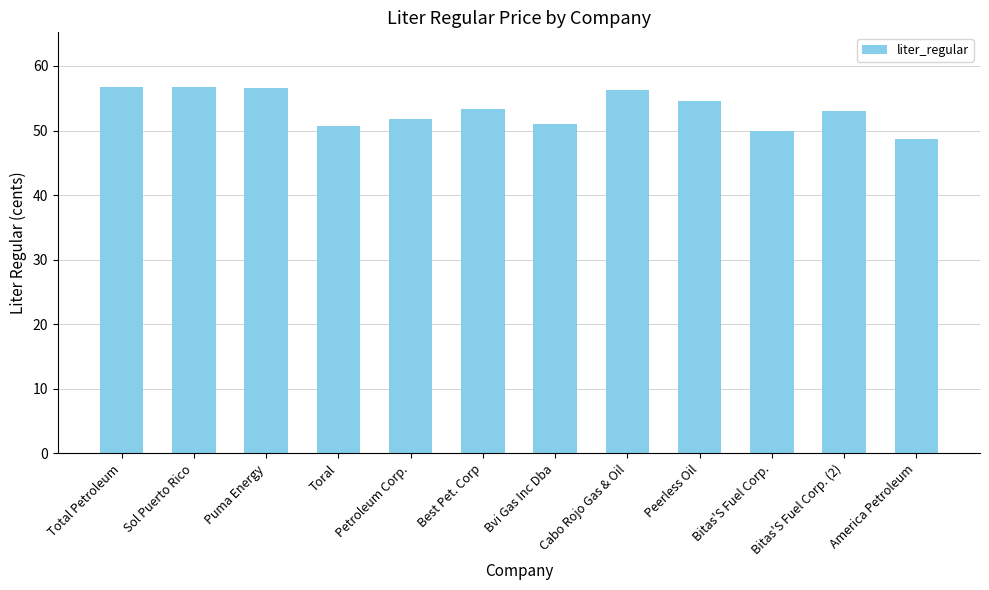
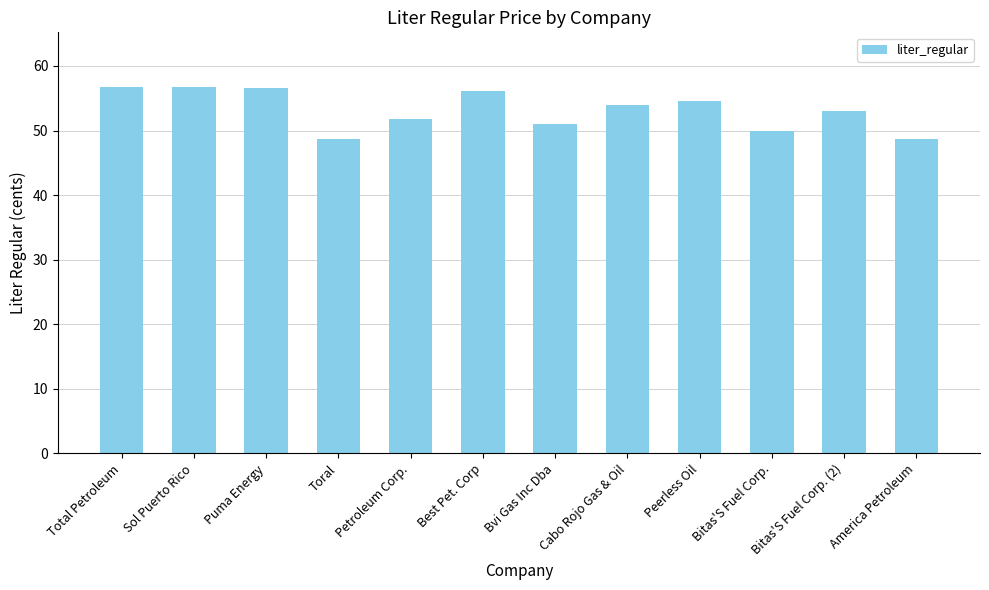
  {
    "Total Petroleum": 57,
    "Sol Puerto Rico": 57,
    "Puma Energy": 57,
-   "Toral": 51,
+   "Toral": 49,
    "Petroleum Corp.": 52,
-   "Best Pet. Corp": 53,
+   "Best Pet. Corp": 56,
    "Bvi Gas Inc Dba": 51,
-   "Cabo Rojo Gas & Oil": 56,
+   "Cabo Rojo Gas & Oil": 54,
    "Peerless Oil": 55,
    "Bitas'S Fuel Corp.": 50,
    "Bitas'S Fuel Corp. (2)": 53,
    "America Petroleum": 49
  }
